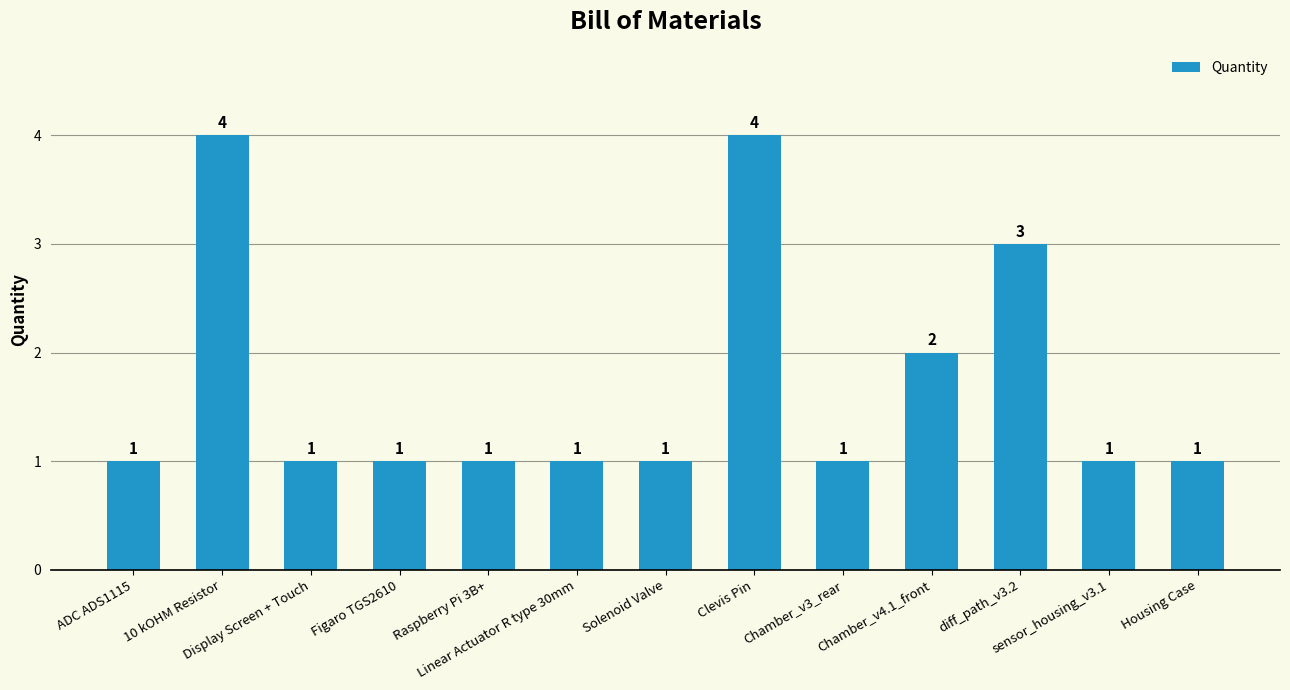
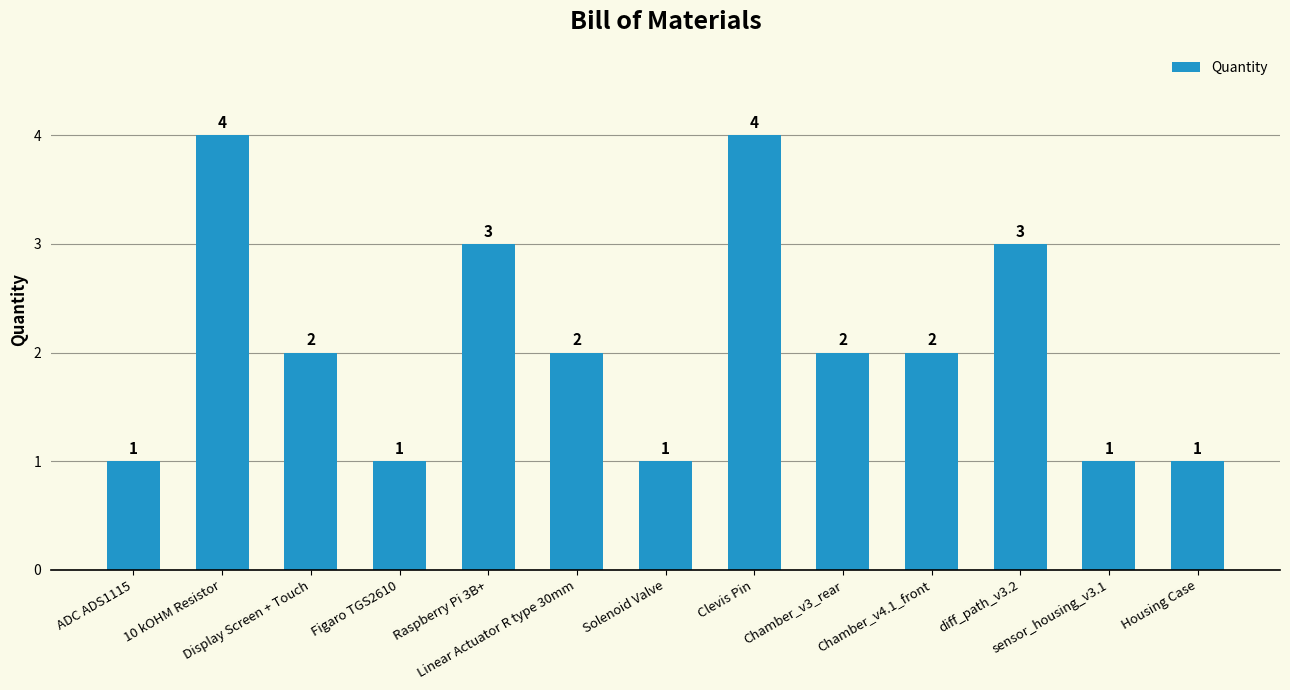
  {
    "ADC ADS1115": 1,
    "10 kOHM Resistor": 4,
-   "Display Screen + Touch": 1,
+   "Display Screen + Touch": 2,
    "Figaro TGS2610": 1,
-   "Raspberry Pi 3B+": 1,
-   "Linear Actuator R type 30mm": 1,
+   "Raspberry Pi 3B+": 3,
+   "Linear Actuator R type 30mm": 2,
    "Solenoid Valve": 1,
    "Clevis Pin": 4,
-   "Chamber_v3_rear": 1,
+   "Chamber_v3_rear": 2,
    "Chamber_v4.1_front": 2,
    "diff_path_v3.2": 3,
    "sensor_housing_v3.1": 1,
    "Housing Case": 1
  }
